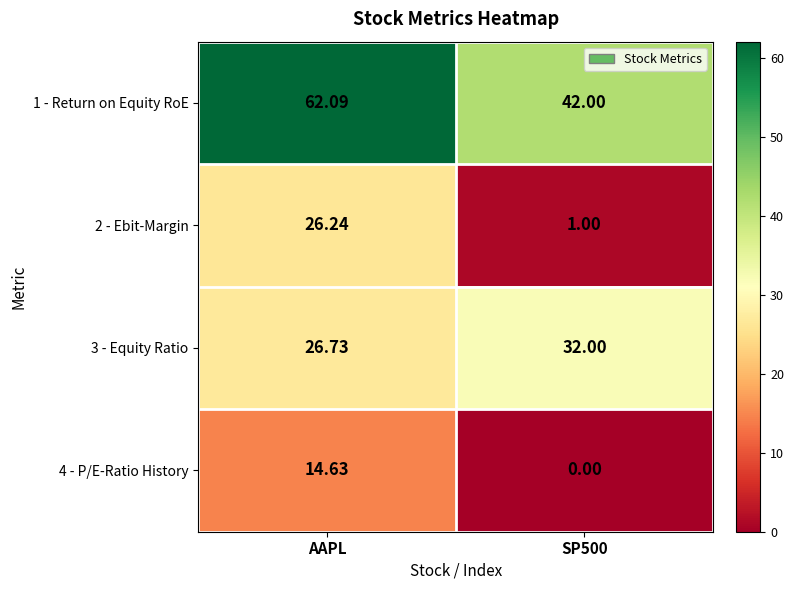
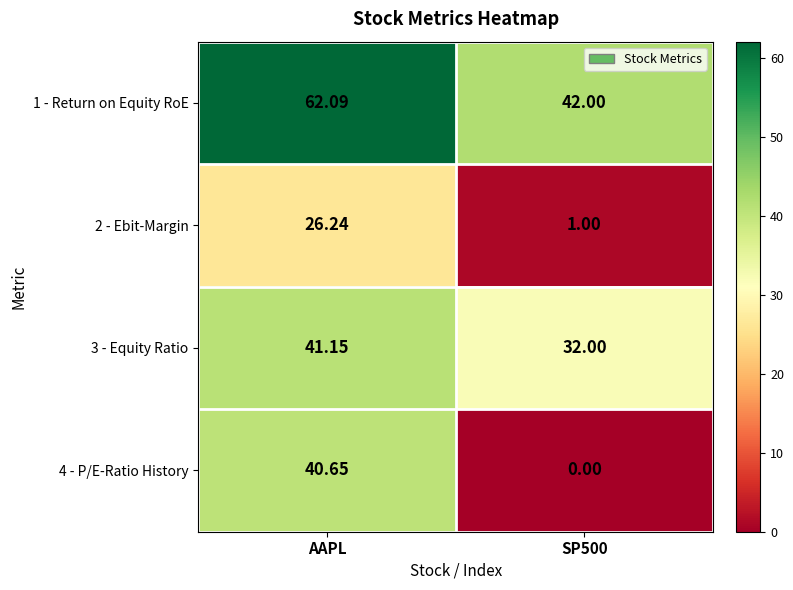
  {
    "1 - Return on Equity RoE": {
      "AAPL": 62.09,
      "SP500": 42.00
    },
    "2 - Ebit-Margin": {
      "AAPL": 26.24,
      "SP500": 1.00
    },
    "3 - Equity Ratio": {
-     "AAPL": 26.73,
+     "AAPL": 41.15,
      "SP500": 32.00
    },
    "4 - P/E-Ratio History": {
-     "AAPL": 14.63,
+     "AAPL": 40.65,
      "SP500": 0.00
    }
  }
